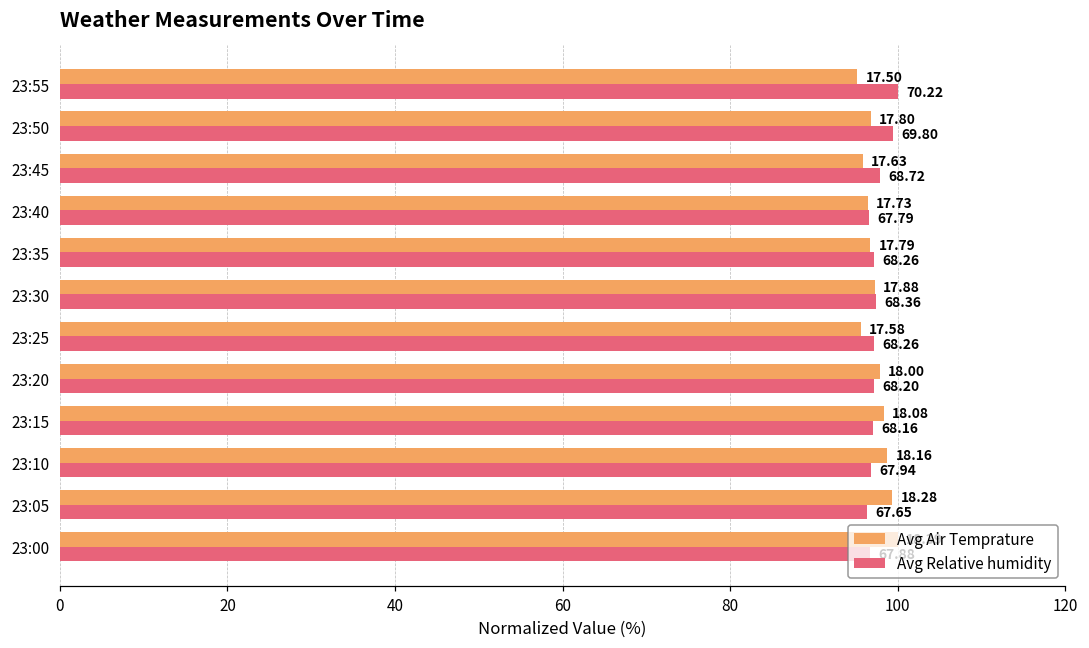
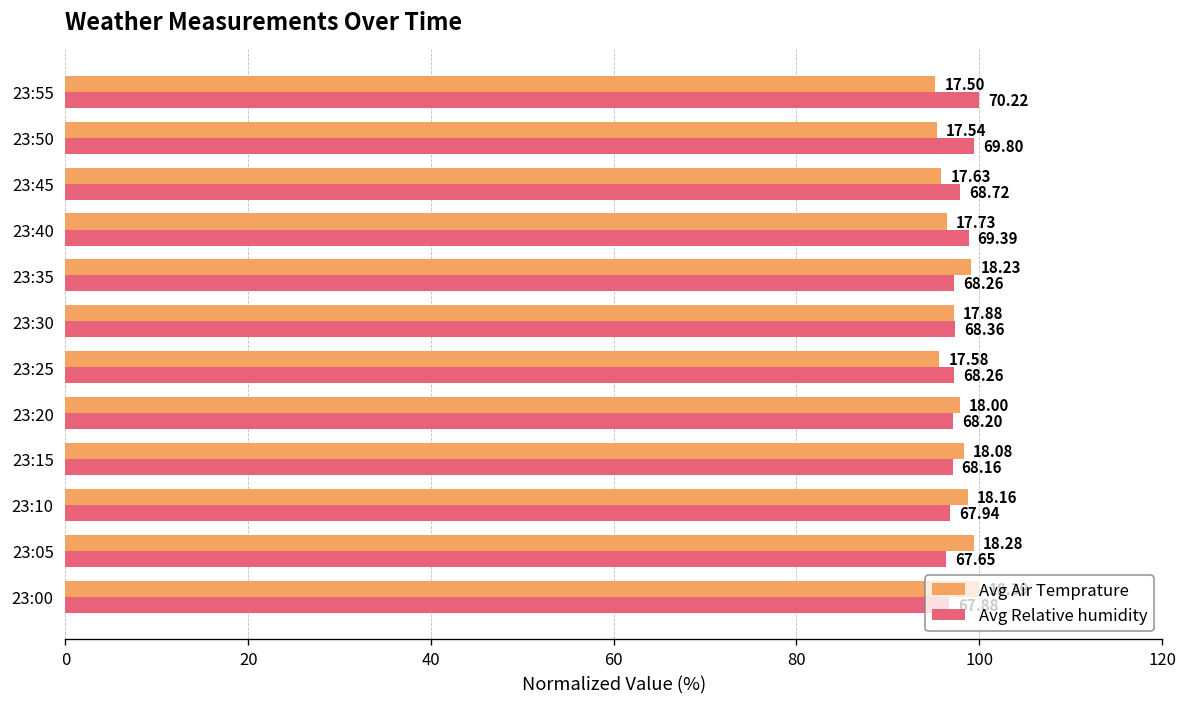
  {
    "Avg Air Temprature": {
-     "23:50": 17.80,
-     "23:35": 17.79
+     "23:50": 17.54,
+     "23:35": 18.23
    },
    "Avg Relative humidity": {
-     "23:40": 67.79
+     "23:40": 69.39
    }
  }
